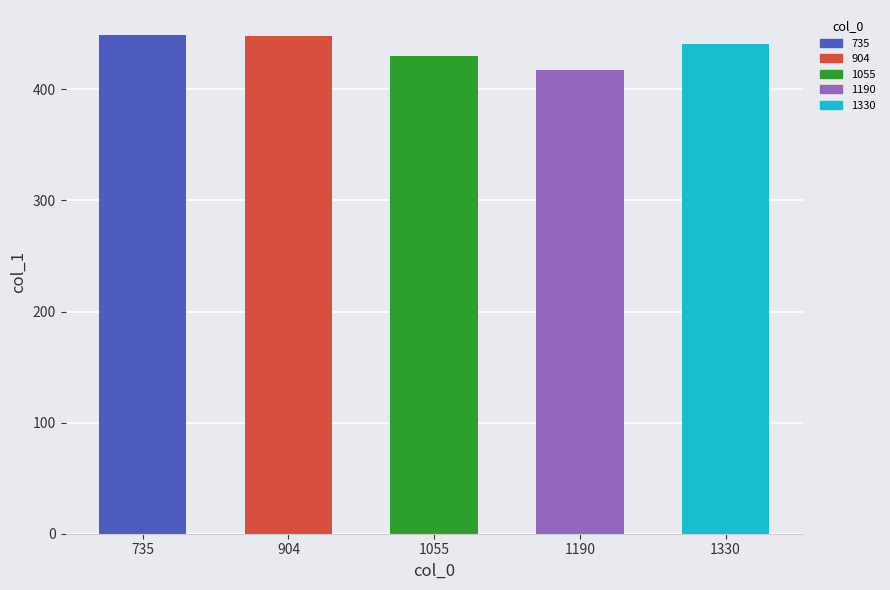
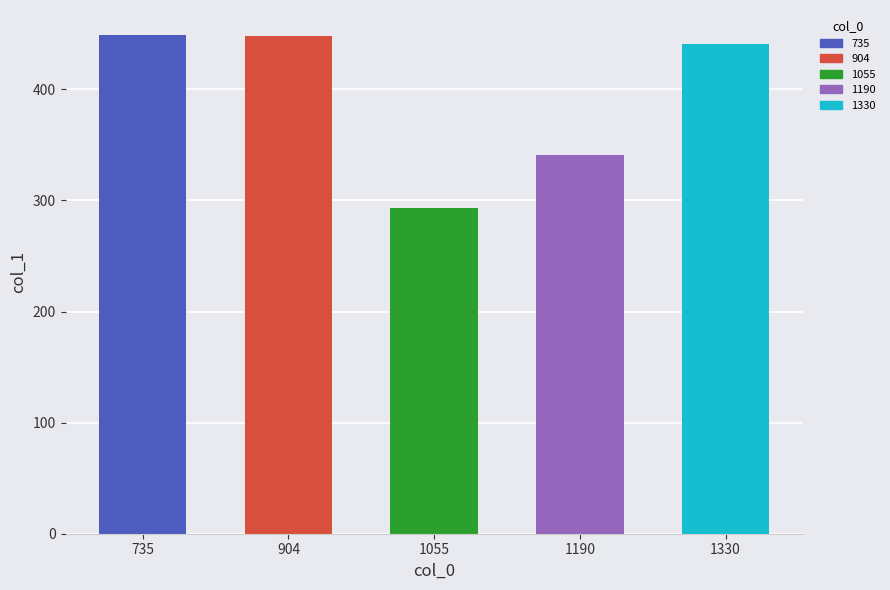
  {
    "735": 449,
    "904": 448,
-   "1055": 430,
-   "1190": 417,
+   "1055": 293,
+   "1190": 341,
    "1330": 441
  }
